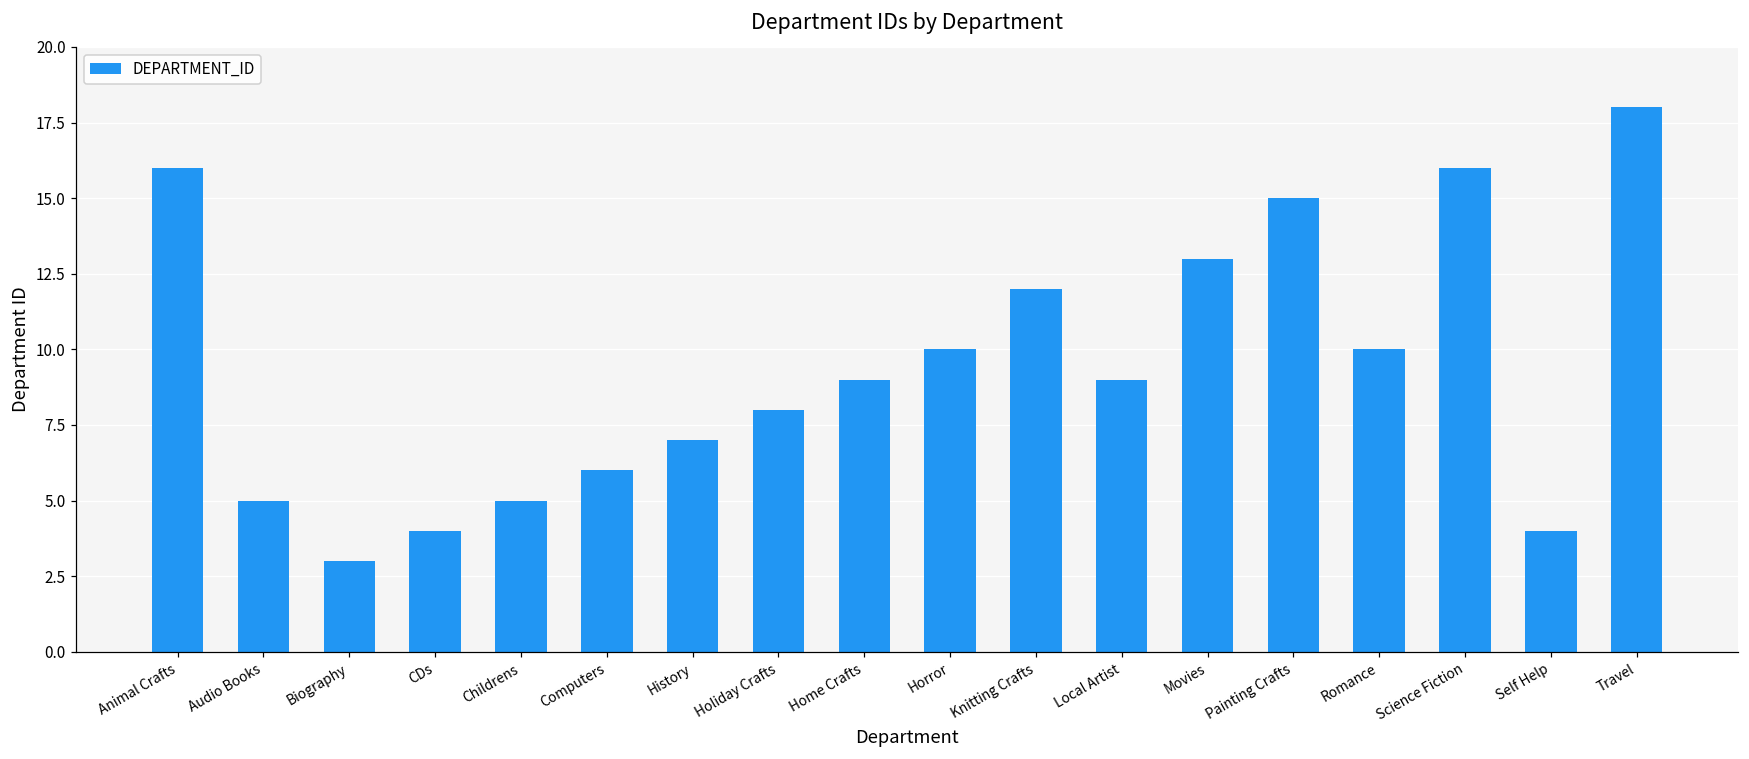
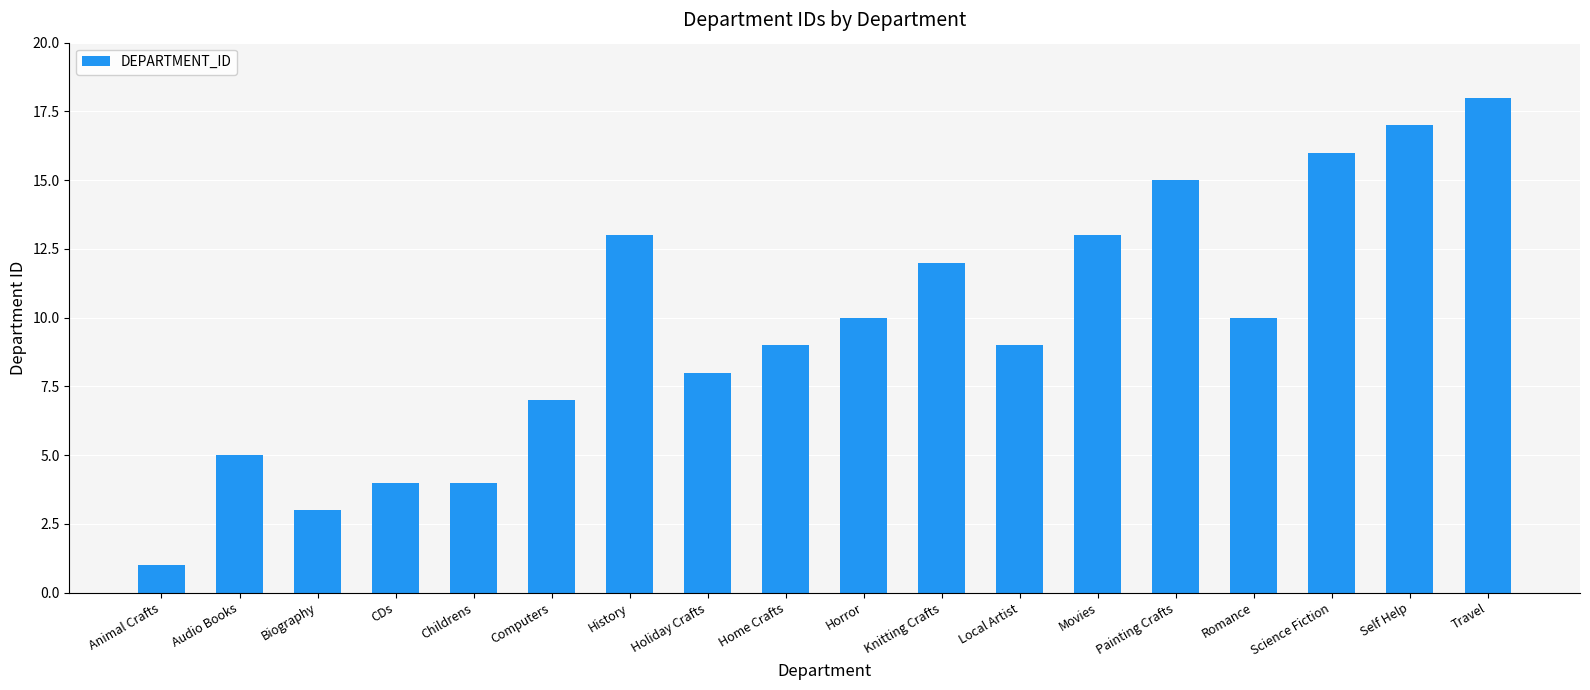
  {
-   "Animal Crafts": 16,
+   "Animal Crafts": 1,
    "Audio Books": 5,
    "Biography": 3,
    "CDs": 4,
-   "Childrens": 5,
-   "Computers": 6,
-   "History": 7,
+   "Childrens": 4,
+   "Computers": 7,
+   "History": 13,
    "Holiday Crafts": 8,
    "Home Crafts": 9,
    "Horror": 10,
    "Knitting Crafts": 12,
    "Local Artist": 9,
    "Movies": 13,
    "Painting Crafts": 15,
    "Romance": 10,
    "Science Fiction": 16,
-   "Self Help": 4,
+   "Self Help": 17,
    "Travel": 18
  }
